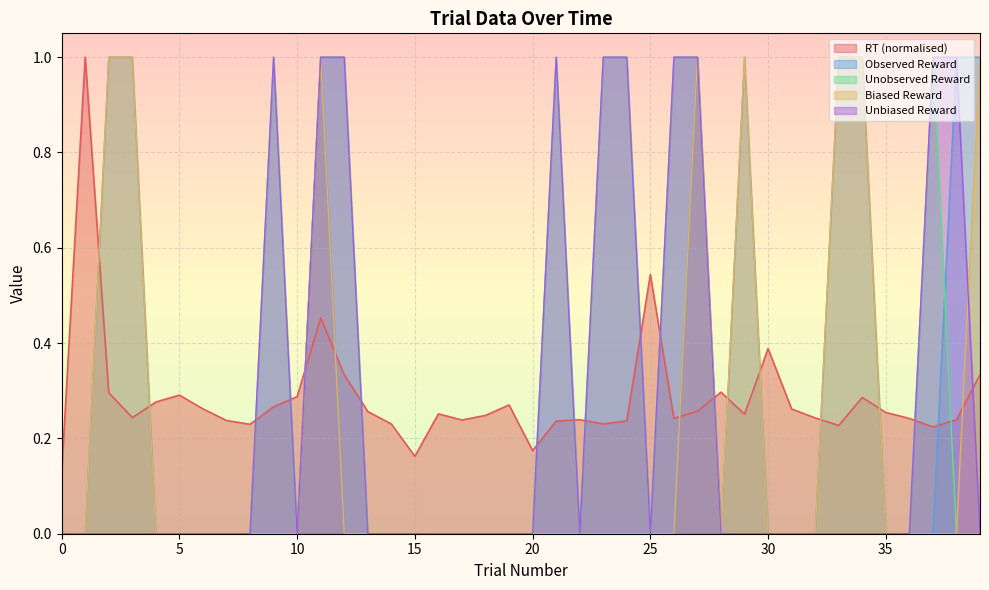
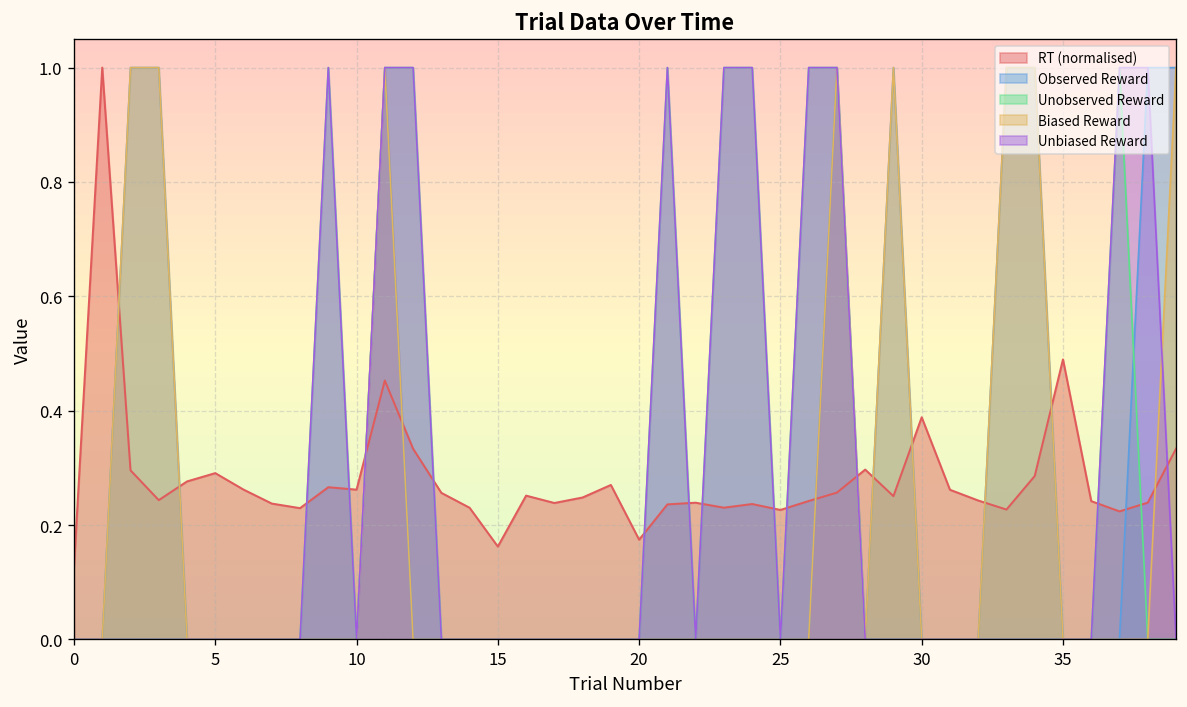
  {
    "RT (normalised)": {
      "0": 0.13,
      "5": 0.29,
-     "10": 0.29,
+     "10": 0.26,
      "15": 0.16,
      "20": 0.17,
-     "25": 0.54,
+     "25": 0.23,
      "30": 0.39,
-     "35": 0.25
+     "35": 0.49
    }
  }
